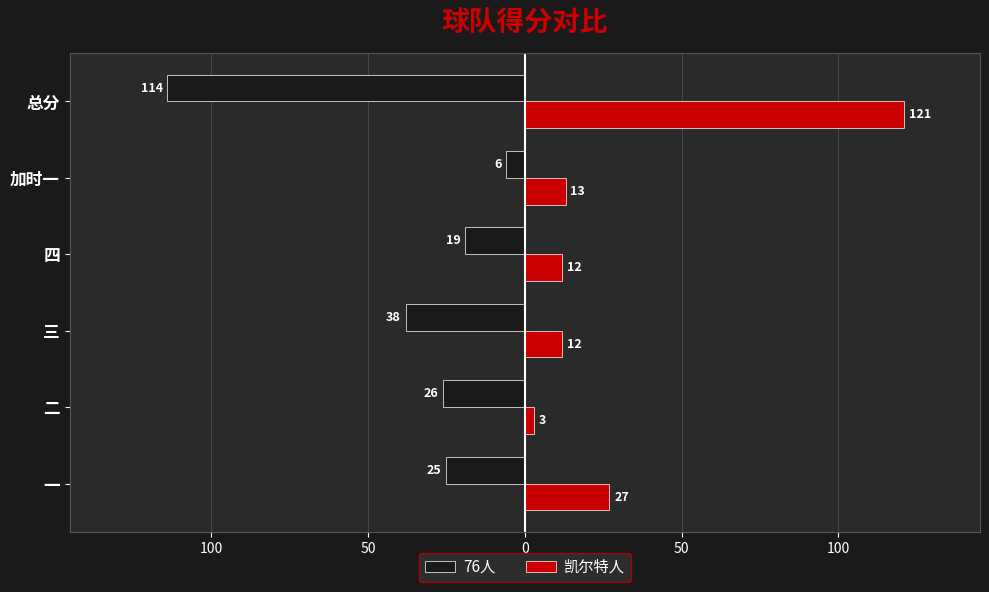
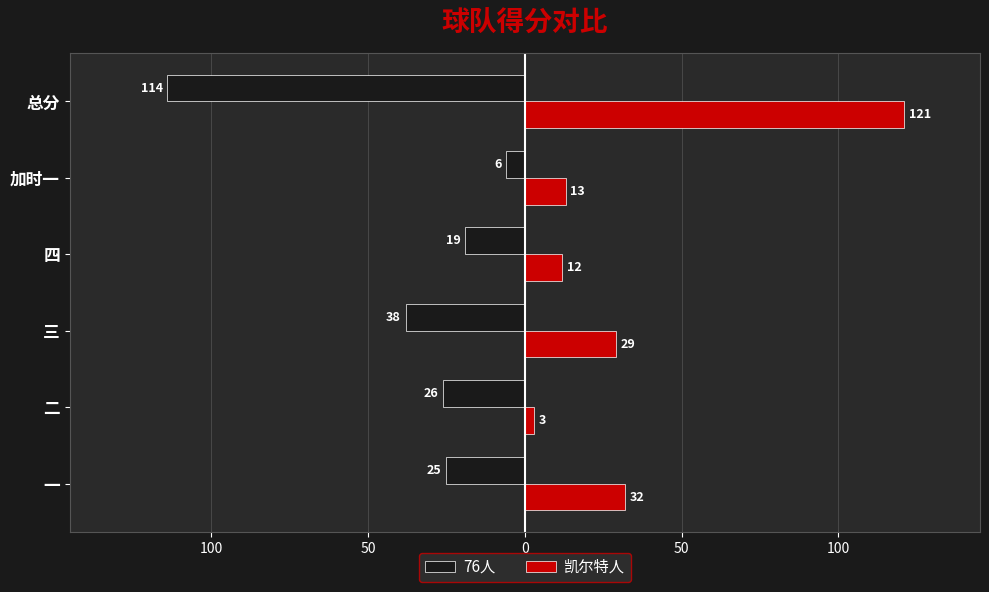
  {
    "凯尔特人": {
      "总分": 121,
      "加时一": 13,
      "四": 12,
-     "三": 12,
+     "三": 29,
      "二": 3,
-     "一": 27
+     "一": 32
    }
  }
